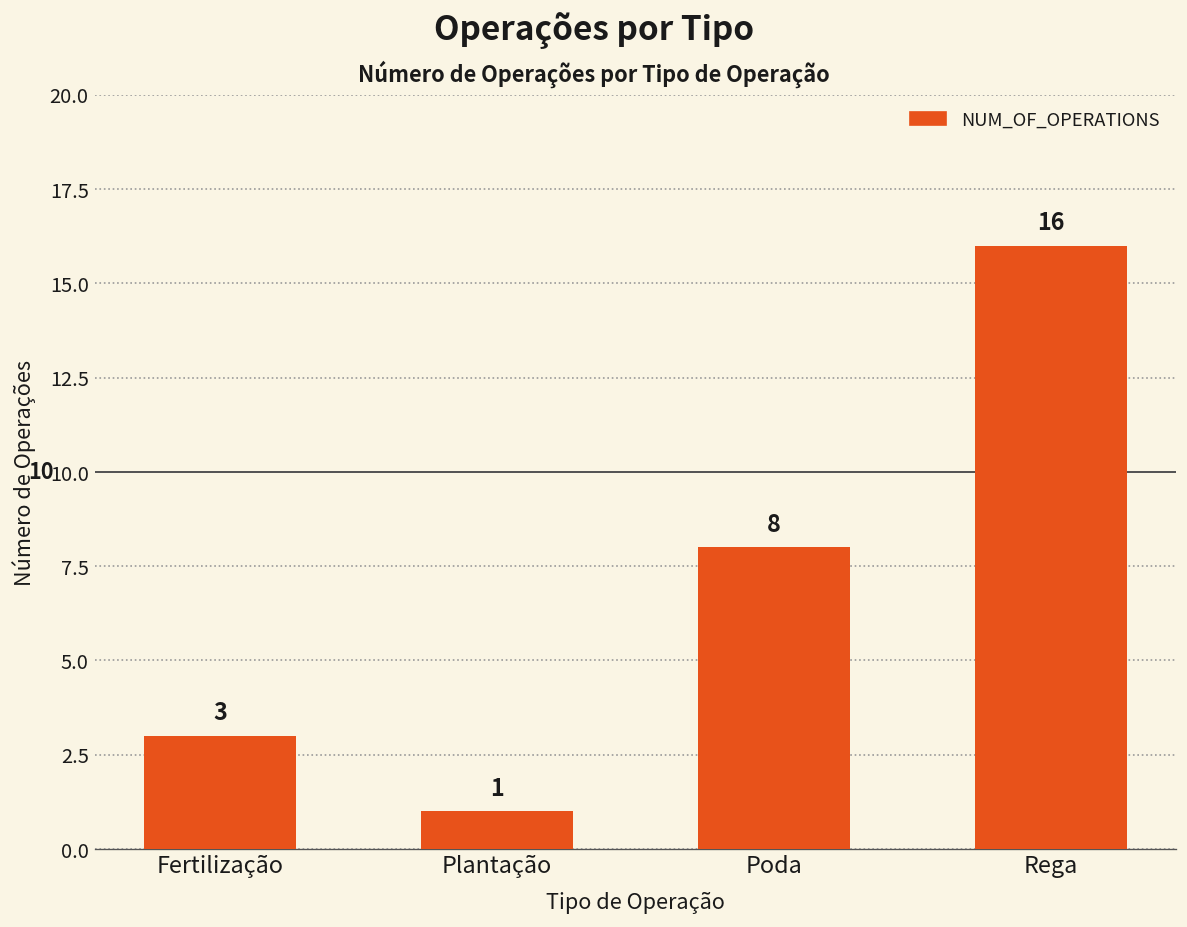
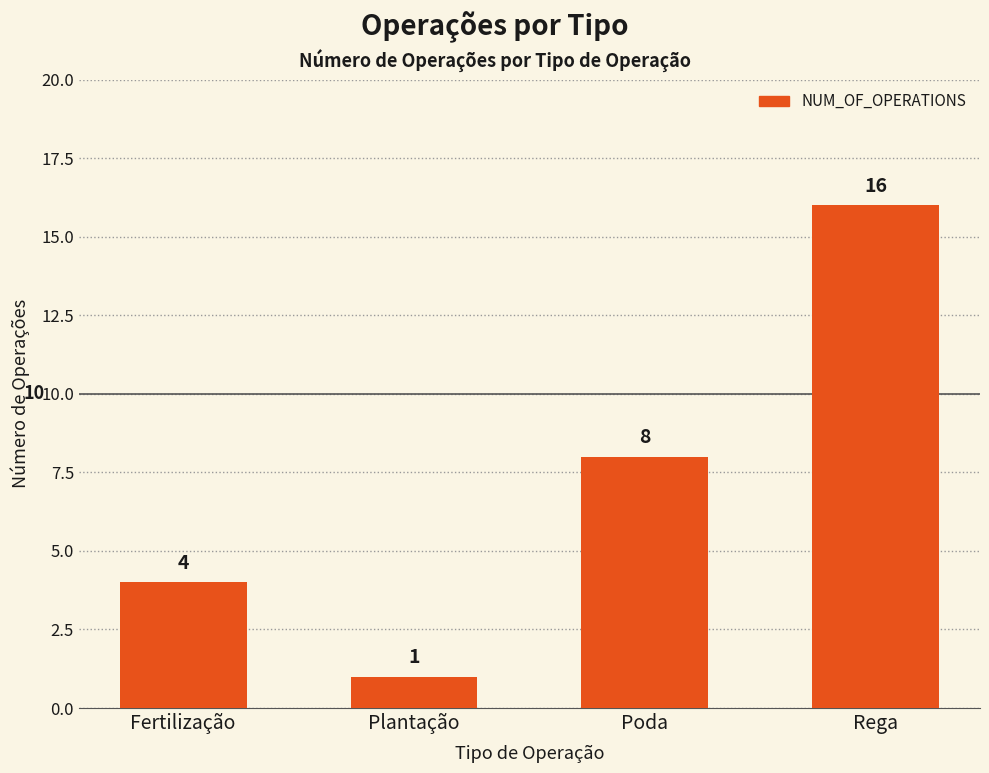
  {
-   "Fertilização": 3,
+   "Fertilização": 4,
    "Plantação": 1,
    "Poda": 8,
    "Rega": 16
  }
